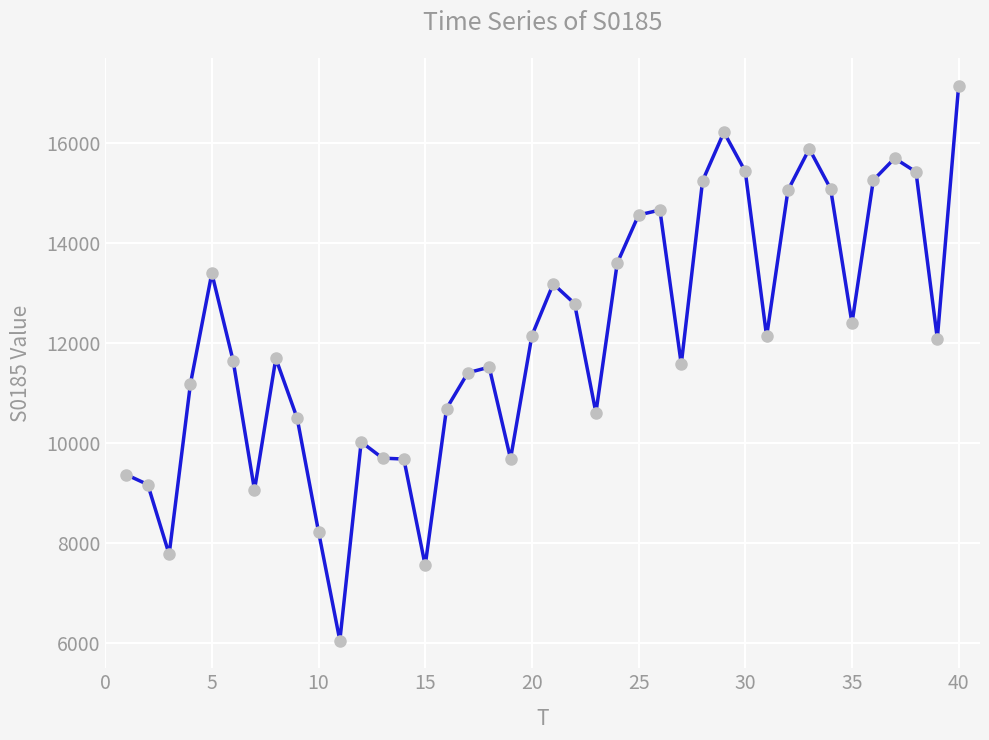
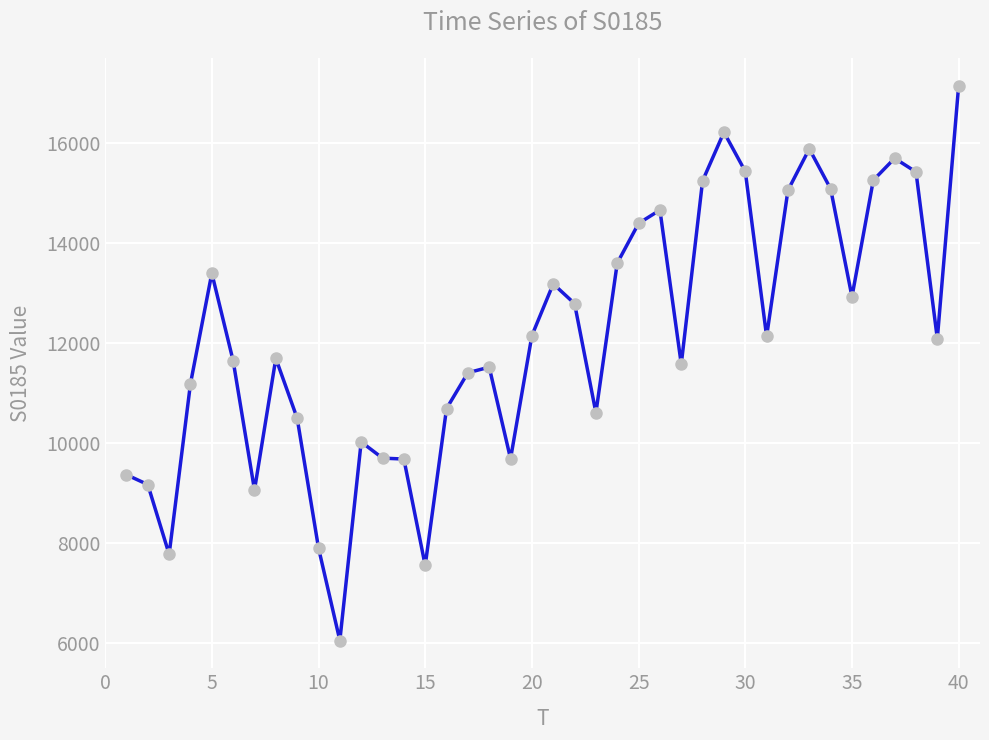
  {
    "5": 13400,
-   "10": 8200,
+   "10": 7900,
    "15": 7600,
    "20": 12100,
-   "25": 14600,
+   "25": 14400,
    "30": 15400,
-   "35": 12400,
+   "35": 12900,
    "40": 17100
  }
